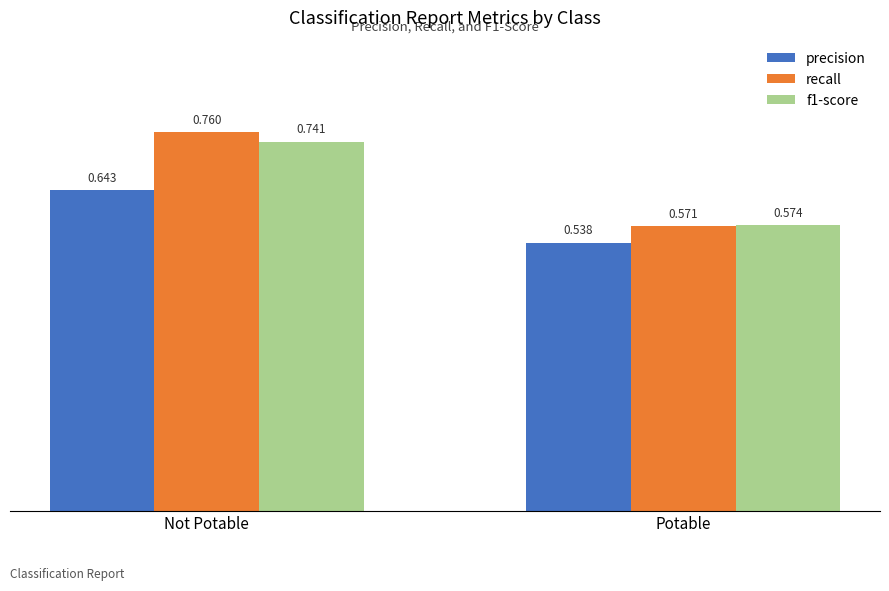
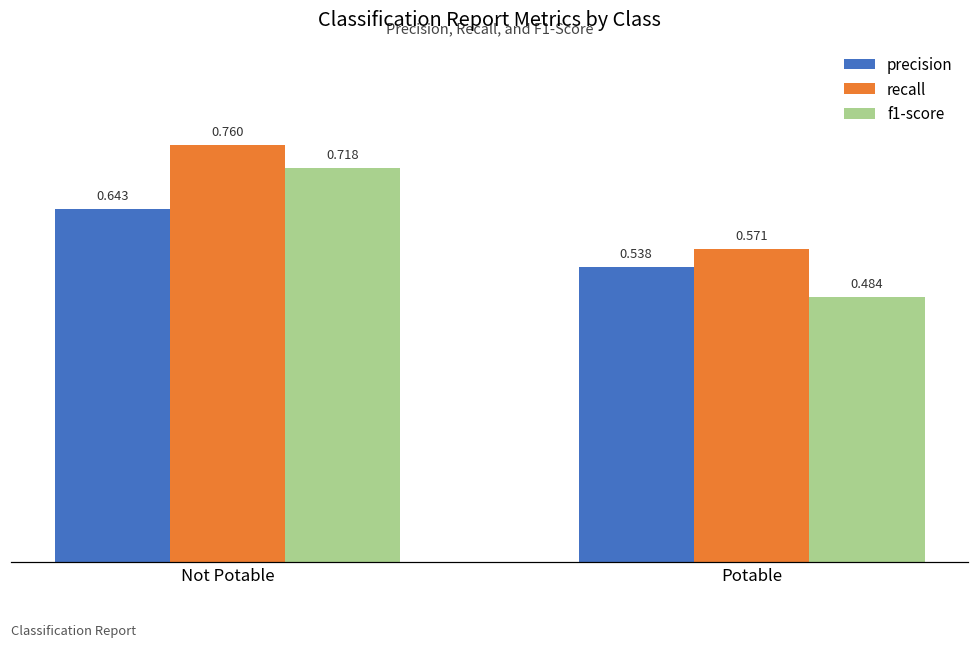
  {
    "precision": {
      "Not Potable": 0.643,
      "Potable": 0.538
    },
    "recall": {
      "Not Potable": 0.760,
      "Potable": 0.571
    },
    "f1-score": {
-     "Not Potable": 0.741,
-     "Potable": 0.574
+     "Not Potable": 0.718,
+     "Potable": 0.484
    }
  }
